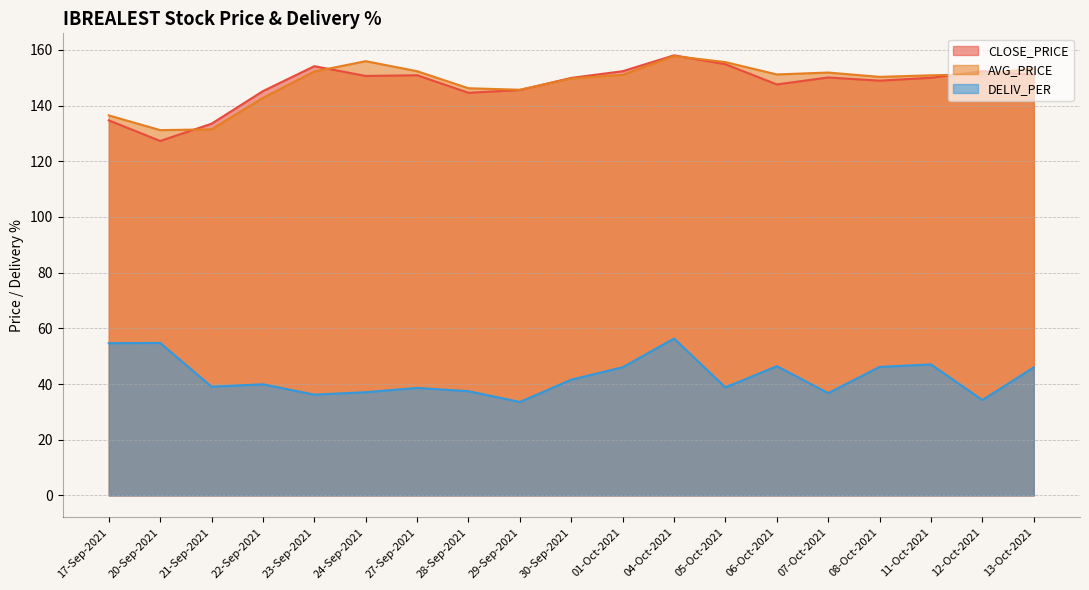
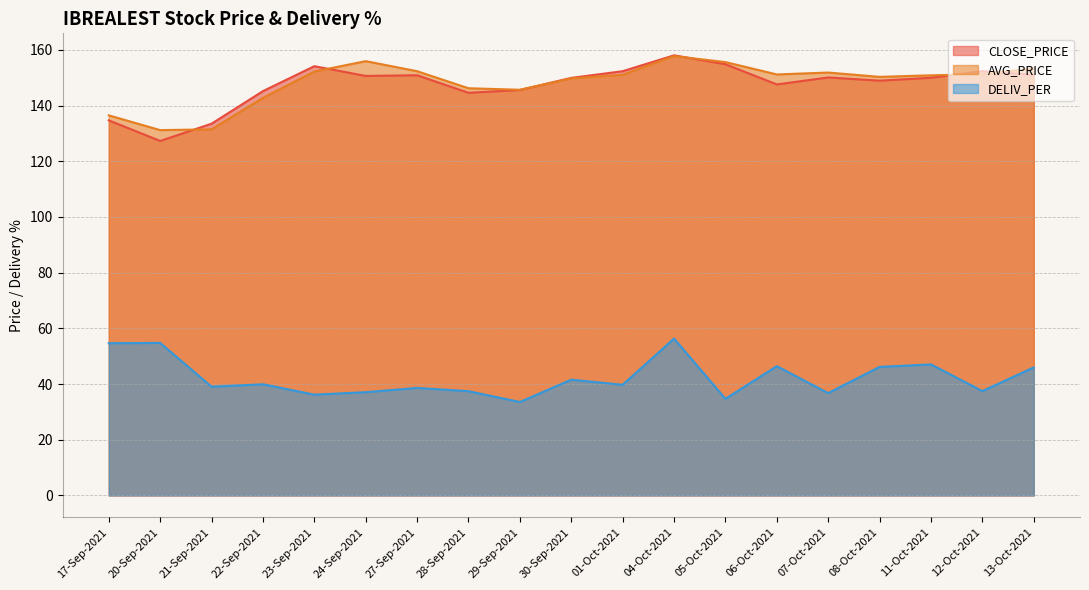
  {
    "DELIV_PER": {
      "17-Sep-2021": 55,
      "20-Sep-2021": 55,
      "21-Sep-2021": 39,
      "22-Sep-2021": 40,
      "23-Sep-2021": 36,
      "24-Sep-2021": 37,
      "27-Sep-2021": 39,
      "28-Sep-2021": 37,
      "29-Sep-2021": 34,
      "30-Sep-2021": 42,
-     "01-Oct-2021": 46,
+     "01-Oct-2021": 40,
      "04-Oct-2021": 56,
-     "05-Oct-2021": 39,
+     "05-Oct-2021": 35,
      "06-Oct-2021": 46,
      "07-Oct-2021": 37,
      "08-Oct-2021": 46,
      "11-Oct-2021": 47,
-     "12-Oct-2021": 34,
+     "12-Oct-2021": 37,
      "13-Oct-2021": 46
    }
  }
